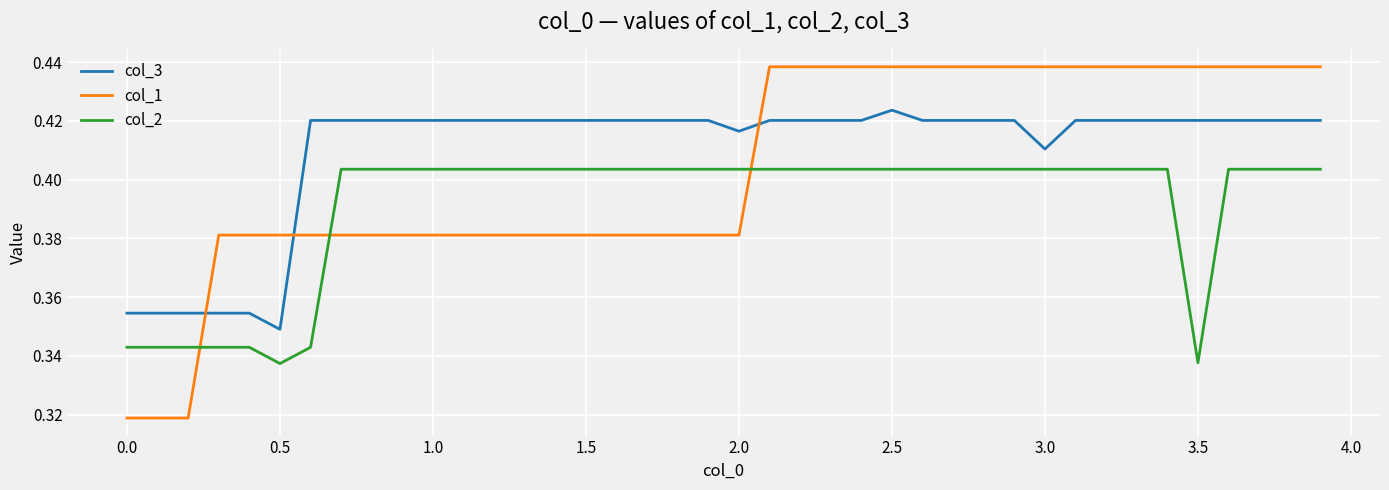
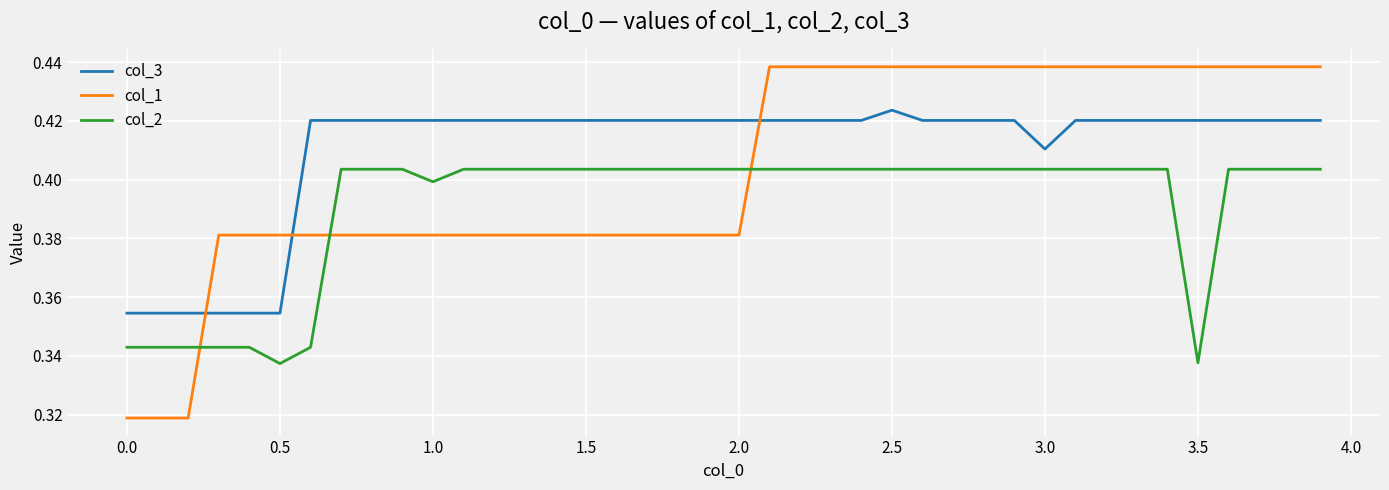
  {
    "col_3": {
      "0.0": 0.355,
-     "0.5": 0.349,
+     "0.5": 0.355,
      "1.0": 0.420,
      "1.5": 0.420,
-     "2.0": 0.416,
+     "2.0": 0.420,
      "2.5": 0.424,
      "3.0": 0.410,
      "3.5": 0.420
    },
    "col_1": {
      "0.0": 0.319,
      "0.5": 0.381,
      "1.0": 0.381,
      "1.5": 0.381,
      "2.0": 0.381,
      "2.5": 0.438,
      "3.0": 0.438,
      "3.5": 0.438
    },
    "col_2": {
      "0.0": 0.343,
      "0.5": 0.337,
-     "1.0": 0.404,
+     "1.0": 0.399,
      "1.5": 0.404,
      "2.0": 0.404,
      "2.5": 0.404,
      "3.0": 0.404,
      "3.5": 0.338
    }
  }
